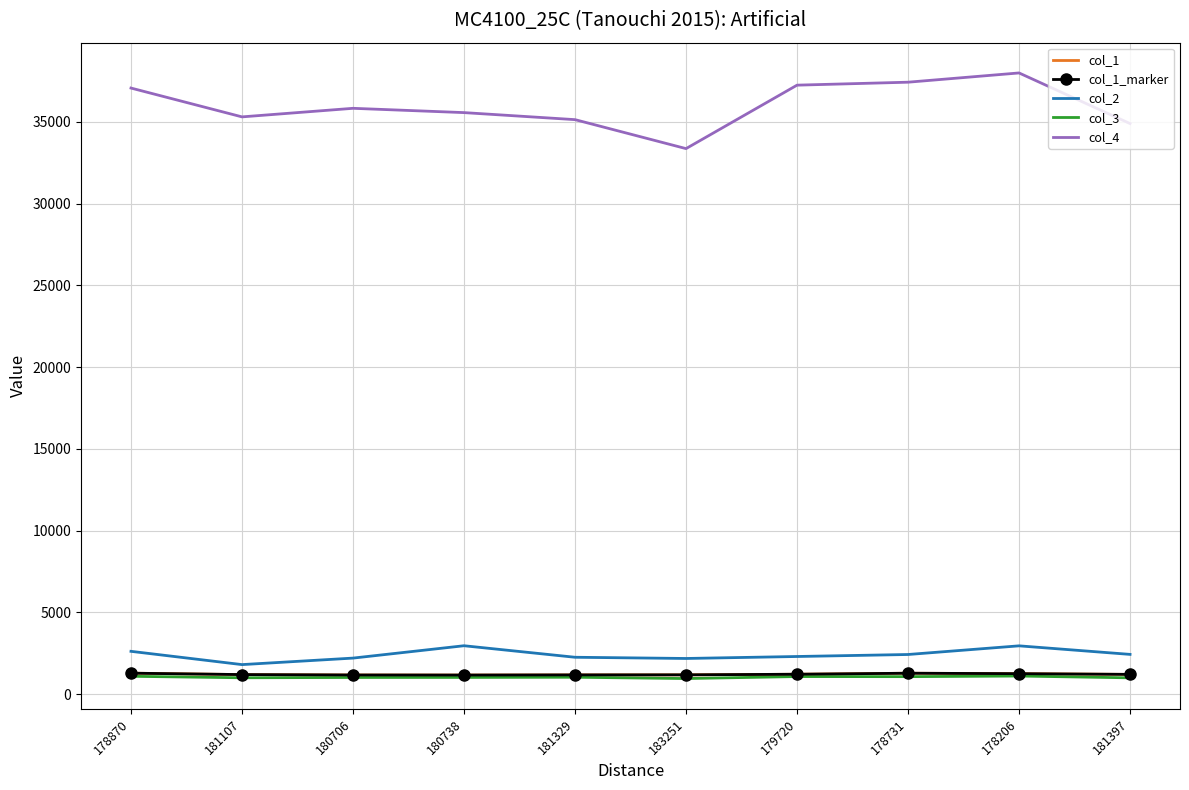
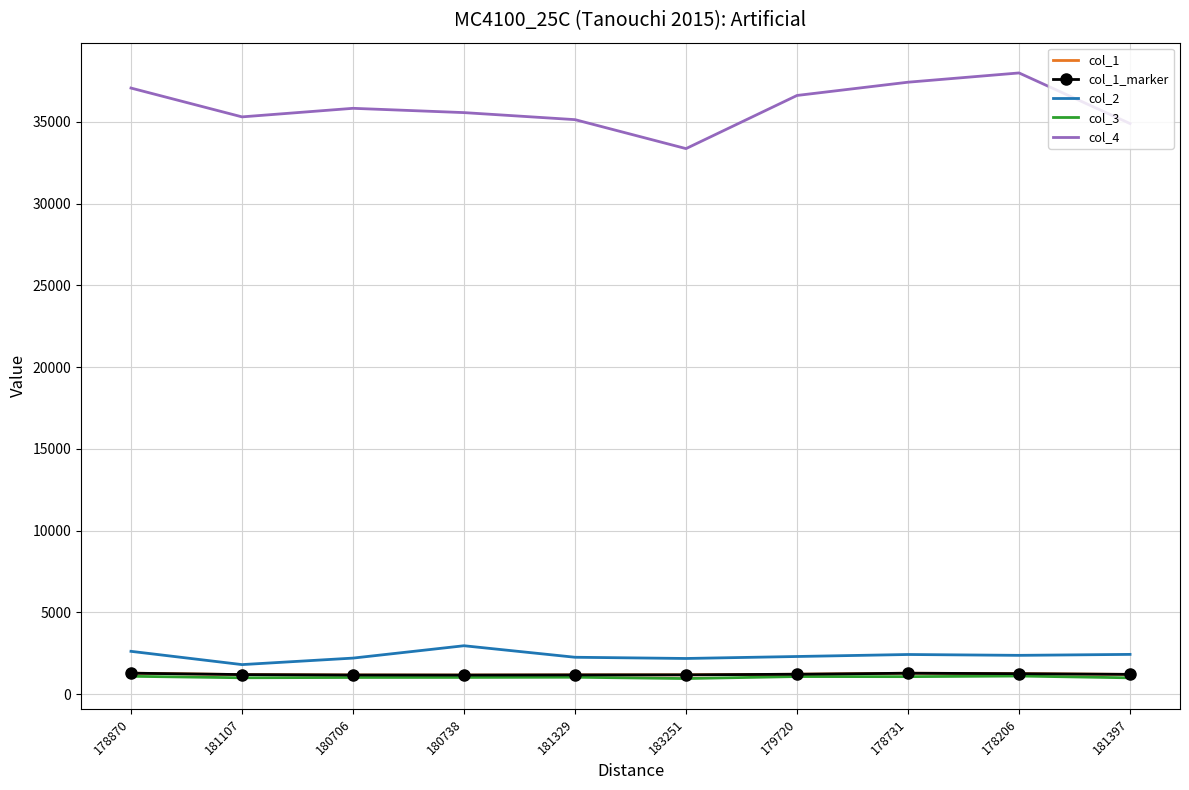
  {
    "col_1_marker": {
      "178870": 1300,
      "181107": 1200,
      "183251": 1200,
      "178731": 1300,
      "181397": 1200
    },
    "col_2": {
      "178870": 2600,
      "181107": 1800,
      "180706": 2200,
      "180738": 3000,
      "181329": 2200,
      "183251": 2200,
      "179720": 2300,
      "178731": 2400,
-     "178206": 2900,
+     "178206": 2400,
      "181397": 2400
    },
    "col_3": {
      "178870": 1100,
      "181107": 1000,
      "183251": 900,
      "178731": 1100,
      "181397": 1000
    },
    "col_4": {
      "178870": 37100,
      "181107": 35300,
      "180706": 35800,
      "180738": 35600,
      "181329": 35100,
      "183251": 33400,
-     "179720": 37200,
+     "179720": 36600,
      "178731": 37400,
      "178206": 38000
    }
  }
